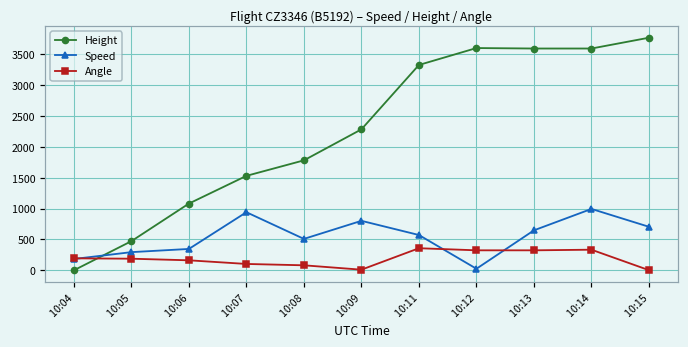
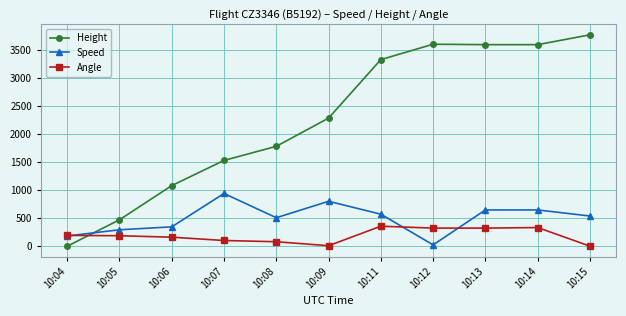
  {
    "Height": {
      "10:04": 0,
      "10:05": 500,
      "10:06": 1100,
      "10:07": 1500,
      "10:08": 1800,
      "10:09": 2300,
      "10:11": 3300,
      "10:12": 3600,
      "10:13": 3600,
      "10:14": 3600,
      "10:15": 3800
    },
    "Speed": {
      "10:05": 300,
      "10:06": 300,
      "10:07": 900,
      "10:08": 500,
      "10:09": 800,
      "10:11": 600,
      "10:12": 0,
      "10:13": 600,
-     "10:14": 1000,
-     "10:15": 700
+     "10:14": 600,
+     "10:15": 500
    },
    "Angle": {
      "10:05": 200,
      "10:06": 200,
      "10:07": 100,
      "10:08": 100,
      "10:09": 0,
      "10:11": 400,
      "10:12": 300,
      "10:13": 300,
      "10:14": 300,
      "10:15": 0
    }
  }
